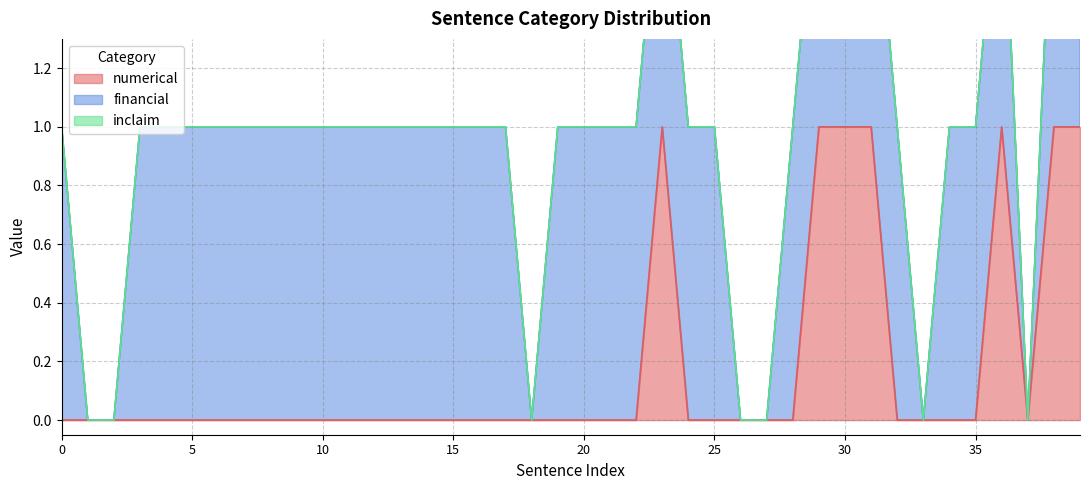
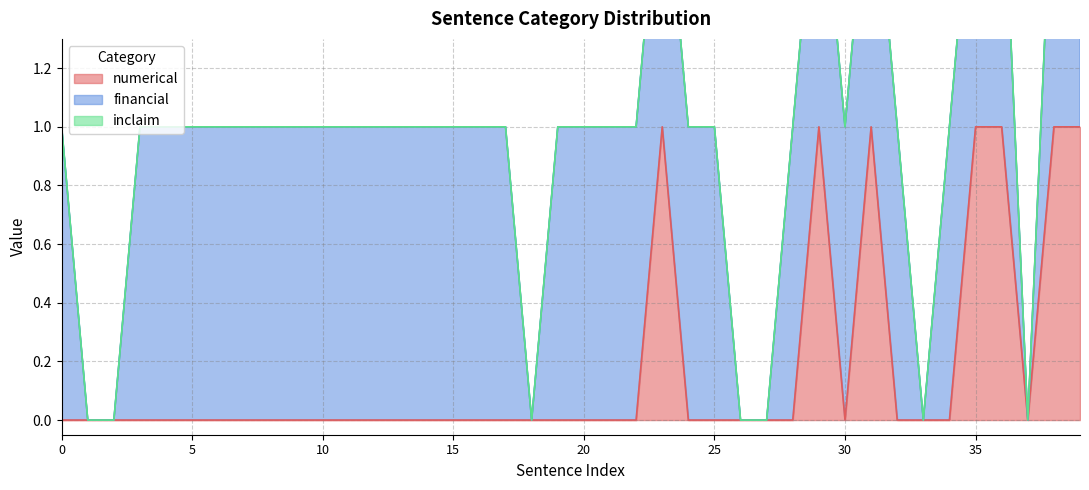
  {
    "numerical": {
      "0": 0,
      "5": 0,
      "10": 0,
      "15": 0,
      "20": 0,
      "25": 0,
-     "30": 1,
-     "35": 0
+     "30": 0,
+     "35": 1
    }
  }
